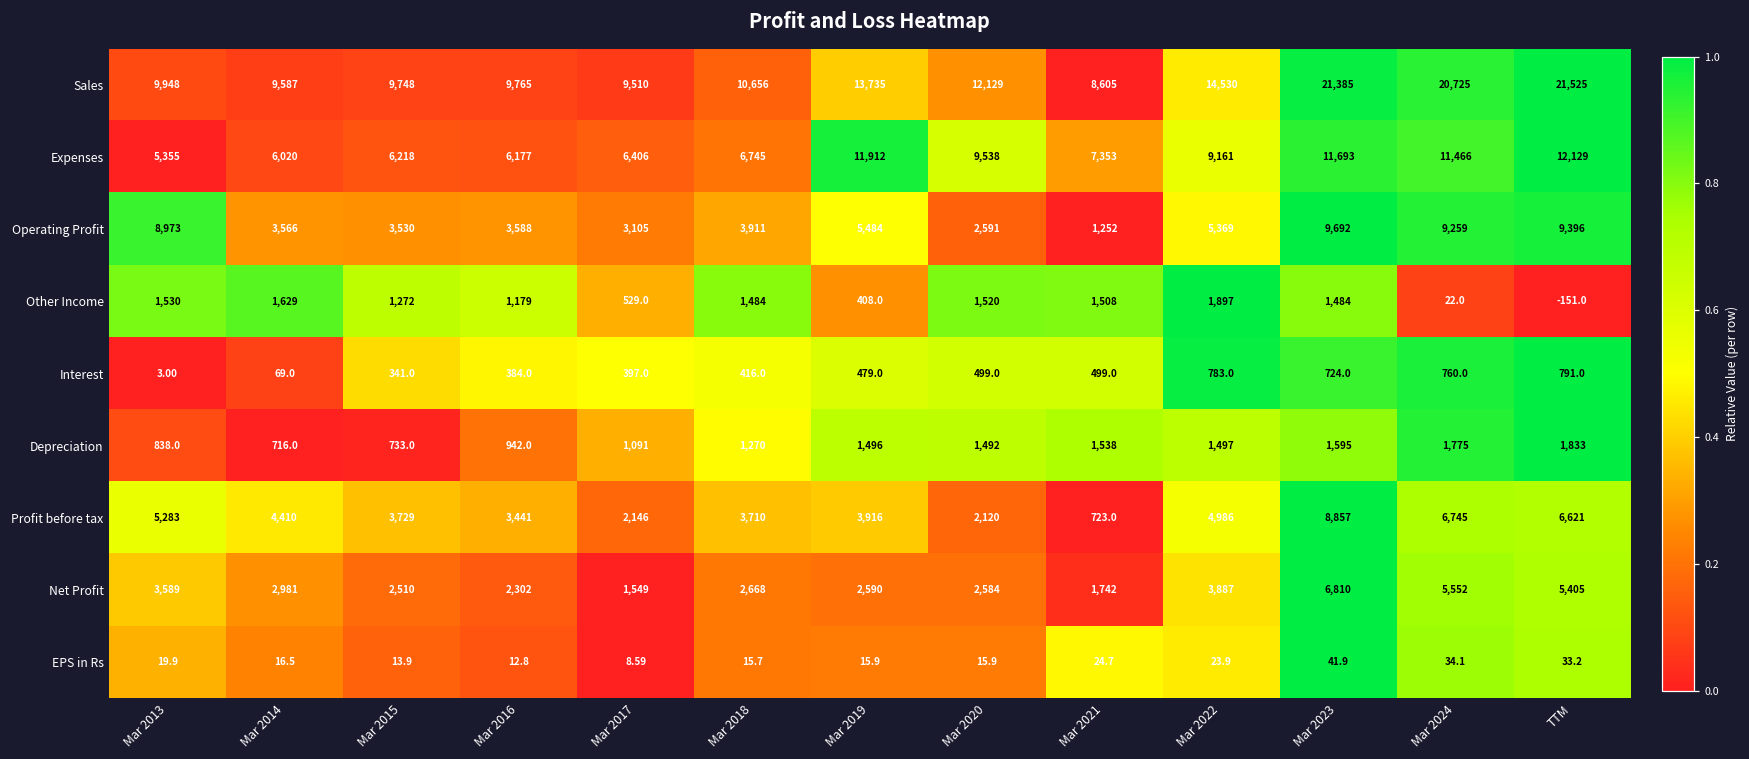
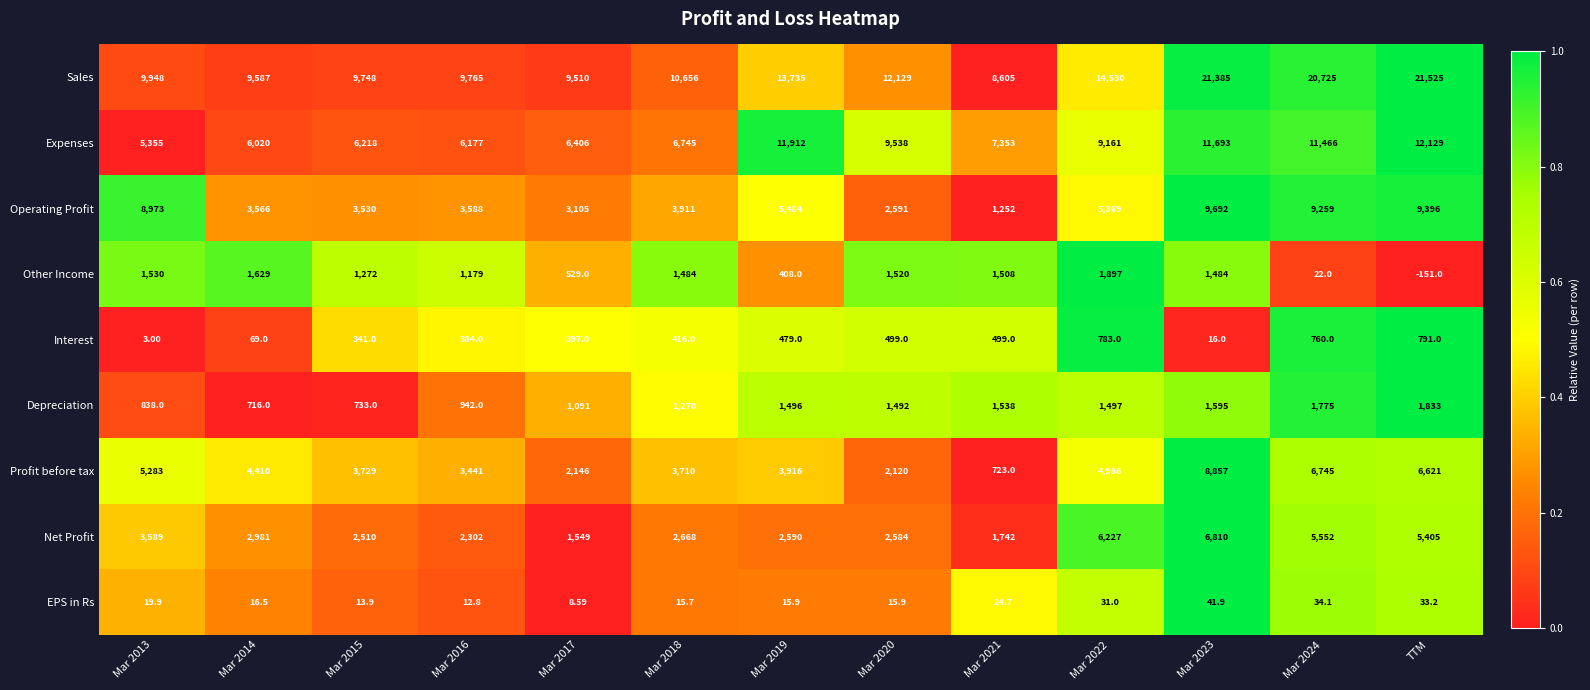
  {
    "Sales": {
      "Mar 2013": "9,948",
      "Mar 2014": "9,587",
      "Mar 2015": "9,748",
      "Mar 2016": "9,765",
      "Mar 2017": "9,510",
      "Mar 2018": "10,656",
      "Mar 2019": "13,735",
      "Mar 2020": "12,129",
      "Mar 2021": "8,605",
      "Mar 2022": "14,530",
      "Mar 2023": "21,385",
      "Mar 2024": "20,725",
      "TTM": "21,525"
    },
    "Expenses": {
      "Mar 2013": "5,355",
      "Mar 2014": "6,020",
      "Mar 2015": "6,218",
      "Mar 2016": "6,177",
      "Mar 2017": "6,406",
      "Mar 2018": "6,745",
      "Mar 2019": "11,912",
      "Mar 2020": "9,538",
      "Mar 2021": "7,353",
      "Mar 2022": "9,161",
      "Mar 2023": "11,693",
      "Mar 2024": "11,466",
      "TTM": "12,129"
    },
    "Operating Profit": {
      "Mar 2013": "8,973",
      "Mar 2014": "3,566",
      "Mar 2015": "3,530",
      "Mar 2016": "3,588",
      "Mar 2017": "3,105",
      "Mar 2018": "3,911",
      "Mar 2019": "5,484",
      "Mar 2020": "2,591",
      "Mar 2021": "1,252",
      "Mar 2022": "5,369",
      "Mar 2023": "9,692",
      "Mar 2024": "9,259",
      "TTM": "9,396"
    },
    "Other Income": {
      "Mar 2013": "1,530",
      "Mar 2014": "1,629",
      "Mar 2015": "1,272",
      "Mar 2016": "1,179",
      "Mar 2017": "529.0",
      "Mar 2018": "1,484",
      "Mar 2019": "408.0",
      "Mar 2020": "1,520",
      "Mar 2021": "1,508",
      "Mar 2022": "1,897",
      "Mar 2023": "1,484",
      "Mar 2024": "22.0",
      "TTM": "-151.0"
    },
    "Interest": {
      "Mar 2013": "3.00",
      "Mar 2014": "69.0",
      "Mar 2015": "341.0",
      "Mar 2016": "384.0",
      "Mar 2017": "397.0",
      "Mar 2018": "416.0",
      "Mar 2019": "479.0",
      "Mar 2020": "499.0",
      "Mar 2021": "499.0",
      "Mar 2022": "783.0",
-     "Mar 2023": "724.0",
+     "Mar 2023": "16.0",
      "Mar 2024": "760.0",
      "TTM": "791.0"
    },
    "Depreciation": {
      "Mar 2013": "838.0",
      "Mar 2014": "716.0",
      "Mar 2015": "733.0",
      "Mar 2016": "942.0",
      "Mar 2017": "1,091",
      "Mar 2018": "1,270",
      "Mar 2019": "1,496",
      "Mar 2020": "1,492",
      "Mar 2021": "1,538",
      "Mar 2022": "1,497",
      "Mar 2023": "1,595",
      "Mar 2024": "1,775",
      "TTM": "1,833"
    },
    "Profit before tax": {
      "Mar 2013": "5,283",
      "Mar 2014": "4,410",
      "Mar 2015": "3,729",
      "Mar 2016": "3,441",
      "Mar 2017": "2,146",
      "Mar 2018": "3,710",
      "Mar 2019": "3,916",
      "Mar 2020": "2,120",
      "Mar 2021": "723.0",
      "Mar 2022": "4,986",
      "Mar 2023": "8,857",
      "Mar 2024": "6,745",
      "TTM": "6,621"
    },
    "Net Profit": {
      "Mar 2013": "3,589",
      "Mar 2014": "2,981",
      "Mar 2015": "2,510",
      "Mar 2016": "2,302",
      "Mar 2017": "1,549",
      "Mar 2018": "2,668",
      "Mar 2019": "2,590",
      "Mar 2020": "2,584",
      "Mar 2021": "1,742",
-     "Mar 2022": "3,887",
+     "Mar 2022": "6,227",
      "Mar 2023": "6,810",
      "Mar 2024": "5,552",
      "TTM": "5,405"
    },
    "EPS in Rs": {
      "Mar 2013": "19.9",
      "Mar 2014": "16.5",
      "Mar 2015": "13.9",
      "Mar 2016": "12.8",
      "Mar 2017": "8.59",
      "Mar 2018": "15.7",
      "Mar 2019": "15.9",
      "Mar 2020": "15.9",
      "Mar 2021": "24.7",
-     "Mar 2022": "23.9",
+     "Mar 2022": "31.0",
      "Mar 2023": "41.9",
      "Mar 2024": "34.1",
      "TTM": "33.2"
    }
  }
